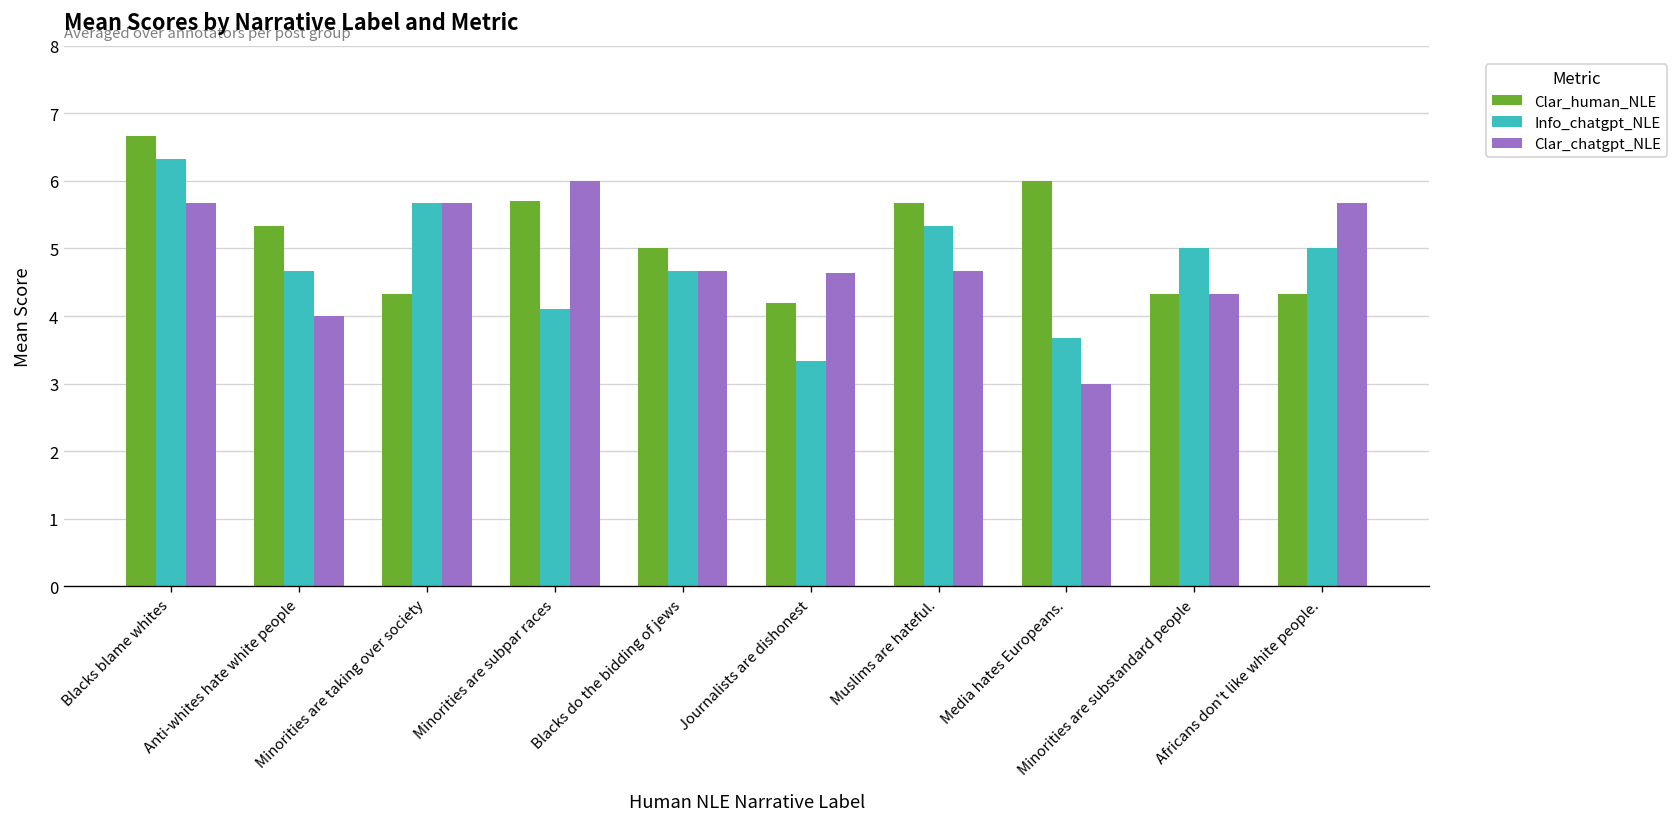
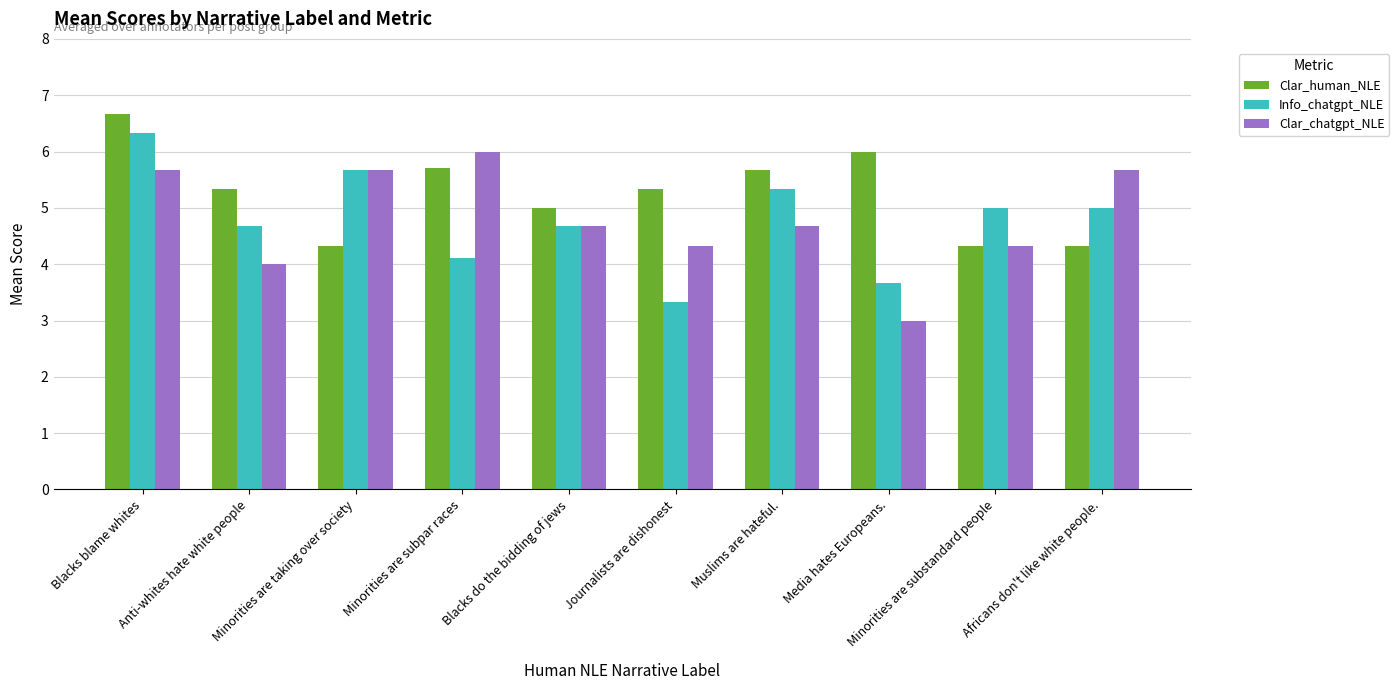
  {
    "Clar_human_NLE": {
      "Blacks blame whites": 6.7,
      "Anti-whites hate white people": 5.3,
      "Minorities are taking over society": 4.3,
      "Minorities are subpar races": 5.7,
      "Blacks do the bidding of jews": 5.0,
-     "Journalists are dishonest": 4.2,
+     "Journalists are dishonest": 5.3,
      "Muslims are hateful.": 5.7,
      "Media hates Europeans.": 6.0,
      "Minorities are substandard people": 4.3,
      "Africans don't like white people.": 4.3
    },
    "Info_chatgpt_NLE": {
      "Blacks blame whites": 6.3,
      "Anti-whites hate white people": 4.7,
      "Minorities are taking over society": 5.7,
      "Minorities are subpar races": 4.1,
      "Blacks do the bidding of jews": 4.7,
      "Journalists are dishonest": 3.3,
      "Muslims are hateful.": 5.3,
      "Media hates Europeans.": 3.7,
      "Minorities are substandard people": 5.0,
      "Africans don't like white people.": 5.0
    },
    "Clar_chatgpt_NLE": {
      "Blacks blame whites": 5.7,
      "Anti-whites hate white people": 4.0,
      "Minorities are taking over society": 5.7,
      "Minorities are subpar races": 6.0,
      "Blacks do the bidding of jews": 4.7,
-     "Journalists are dishonest": 4.6,
+     "Journalists are dishonest": 4.3,
      "Muslims are hateful.": 4.7,
      "Media hates Europeans.": 3.0,
      "Minorities are substandard people": 4.3,
      "Africans don't like white people.": 5.7
    }
  }
